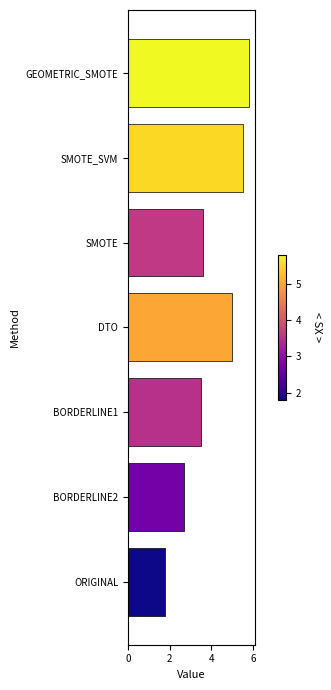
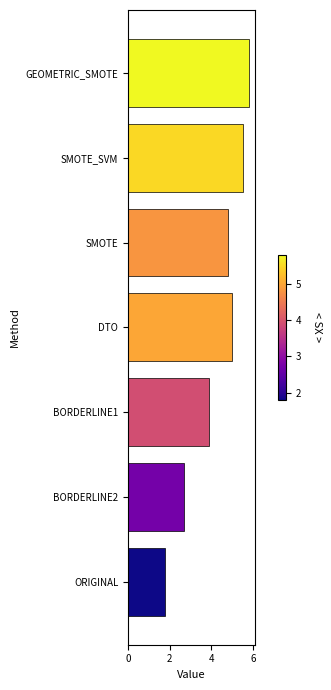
  {
    "GEOMETRIC_SMOTE": 5.8,
    "SMOTE_SVM": 5.5,
-   "SMOTE": 3.6,
+   "SMOTE": 4.8,
    "DTO": 5.0,
-   "BORDERLINE1": 3.5,
+   "BORDERLINE1": 3.9,
    "BORDERLINE2": 2.7,
    "ORIGINAL": 1.8
  }
